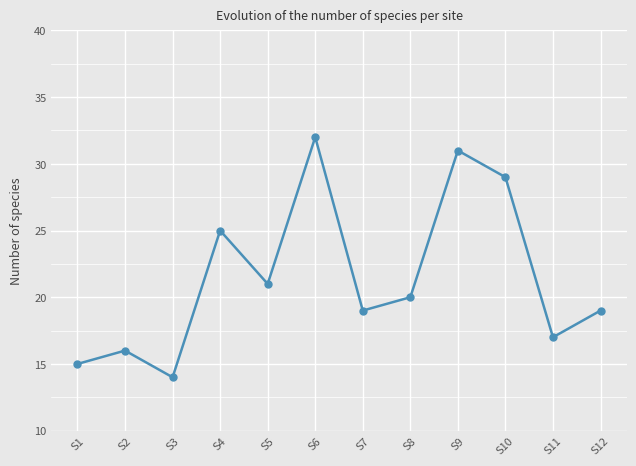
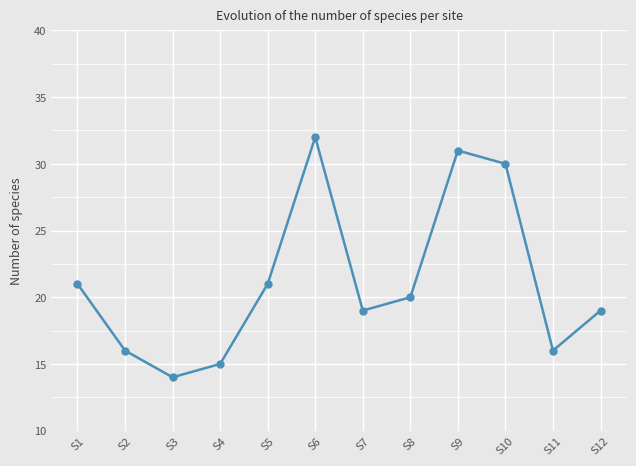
  {
-   "S1": 15,
+   "S1": 21,
    "S2": 16,
    "S3": 14,
-   "S4": 25,
+   "S4": 15,
    "S5": 21,
    "S6": 32,
    "S7": 19,
    "S8": 20,
    "S9": 31,
-   "S10": 29,
-   "S11": 17,
+   "S10": 30,
+   "S11": 16,
    "S12": 19
  }
